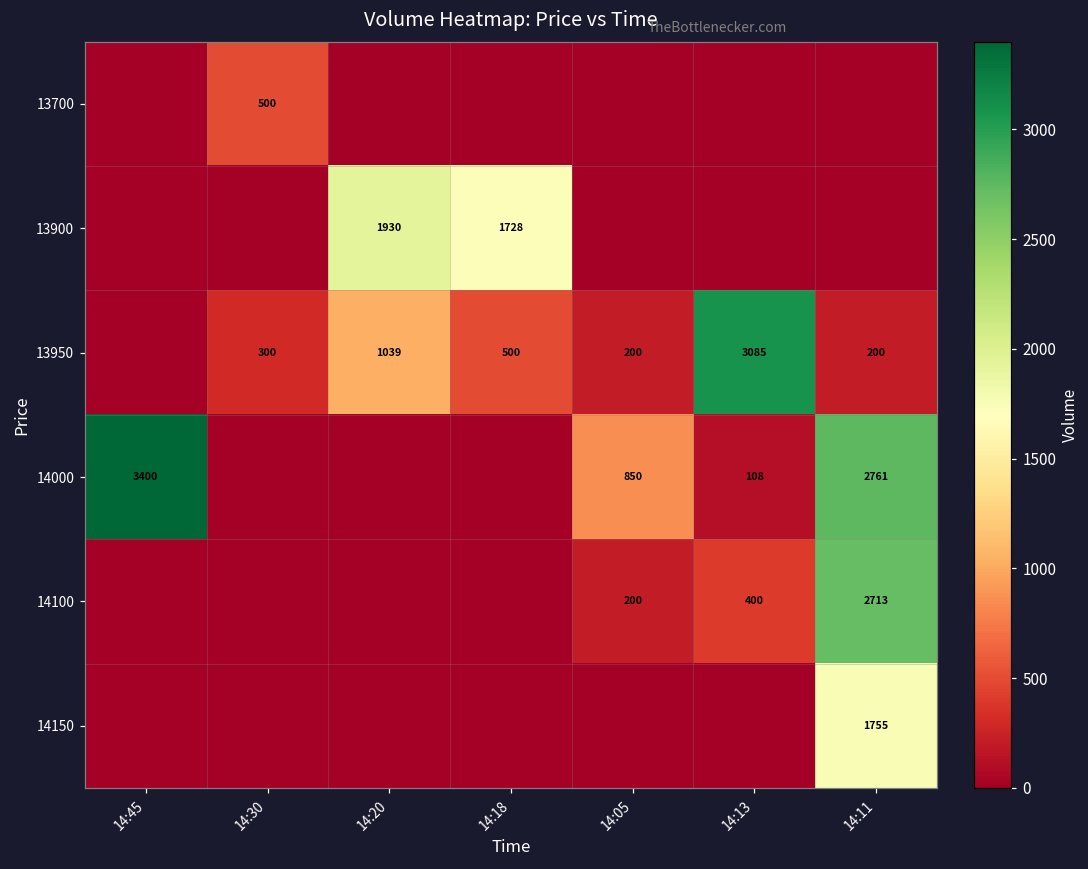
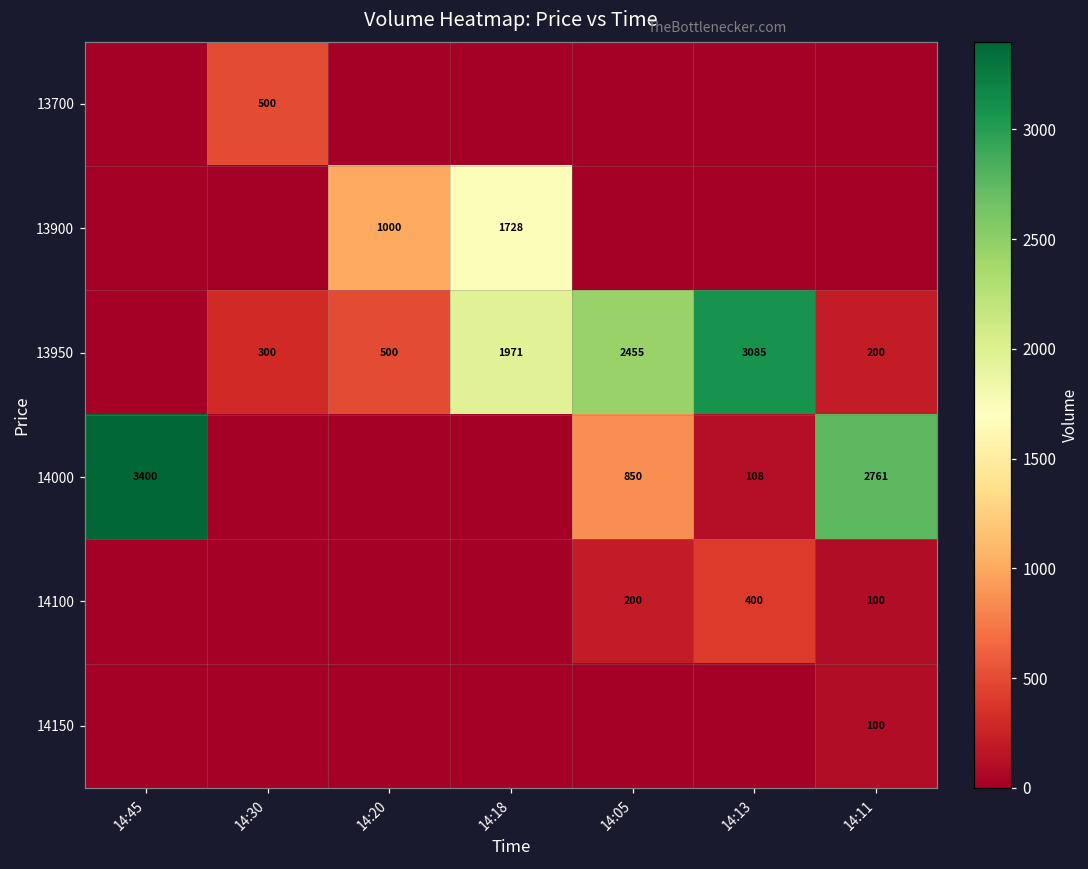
  {
    "13700": {
      "14:30": 500
    },
    "13900": {
-     "14:20": 1930,
+     "14:20": 1000,
      "14:18": 1728
    },
    "13950": {
      "14:30": 300,
-     "14:20": 1039,
-     "14:18": 500,
-     "14:05": 200,
+     "14:20": 500,
+     "14:18": 1971,
+     "14:05": 2455,
      "14:13": 3085,
      "14:11": 200
    },
    "14000": {
      "14:45": 3400,
      "14:05": 850,
      "14:13": 108,
      "14:11": 2761
    },
    "14100": {
      "14:05": 200,
      "14:13": 400,
-     "14:11": 2713
+     "14:11": 100
    },
    "14150": {
-     "14:11": 1755
+     "14:11": 100
    }
  }
